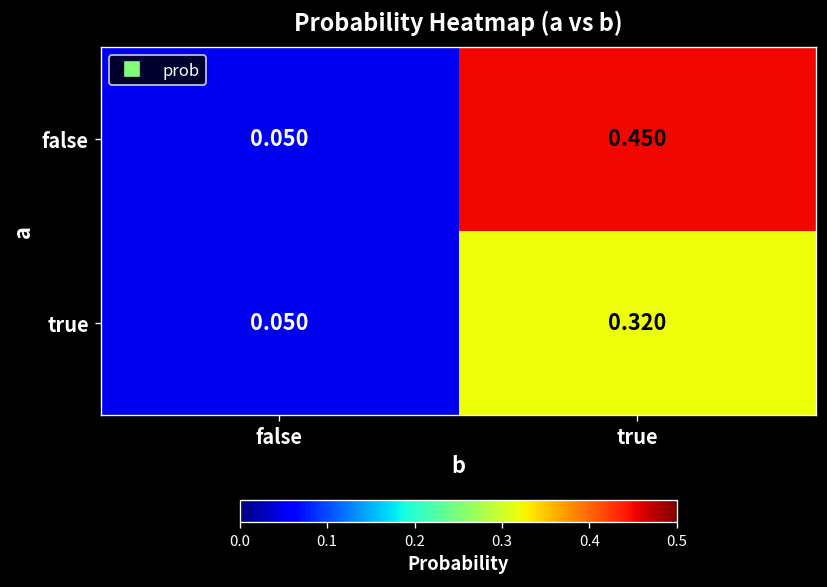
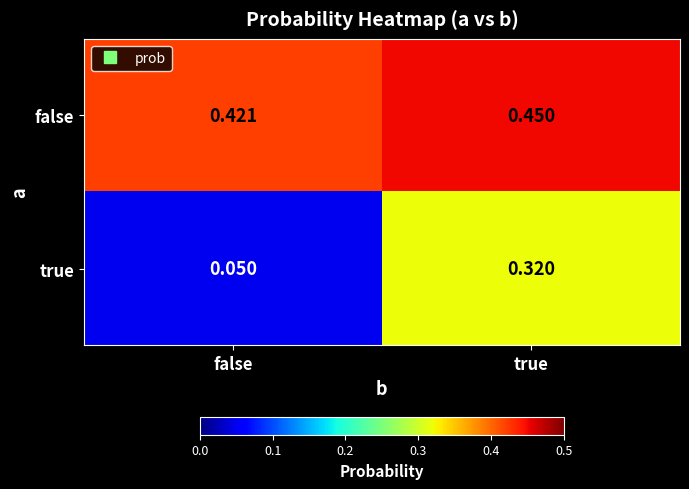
  {
    "false": {
-     "false": 0.050,
+     "false": 0.421,
      "true": 0.450
    },
    "true": {
      "false": 0.050,
      "true": 0.320
    }
  }
